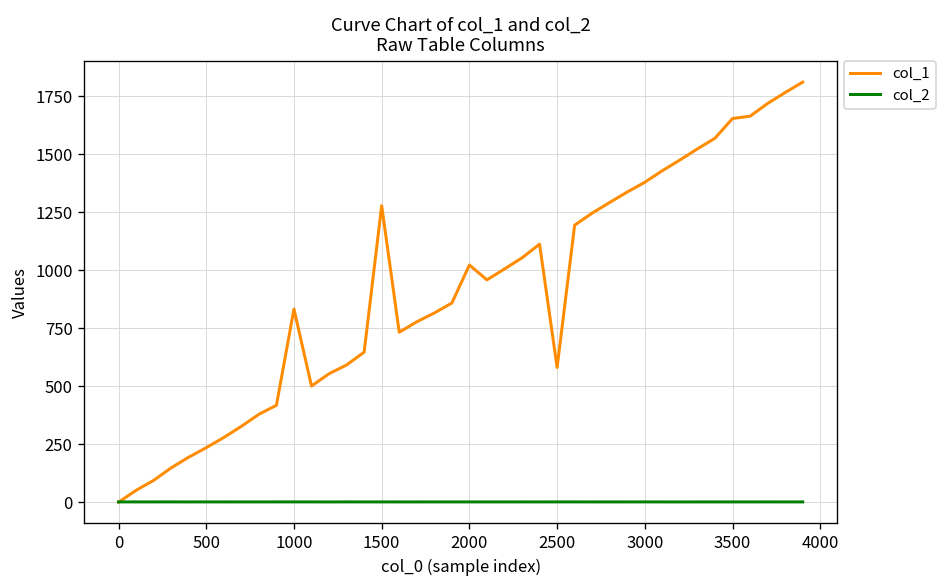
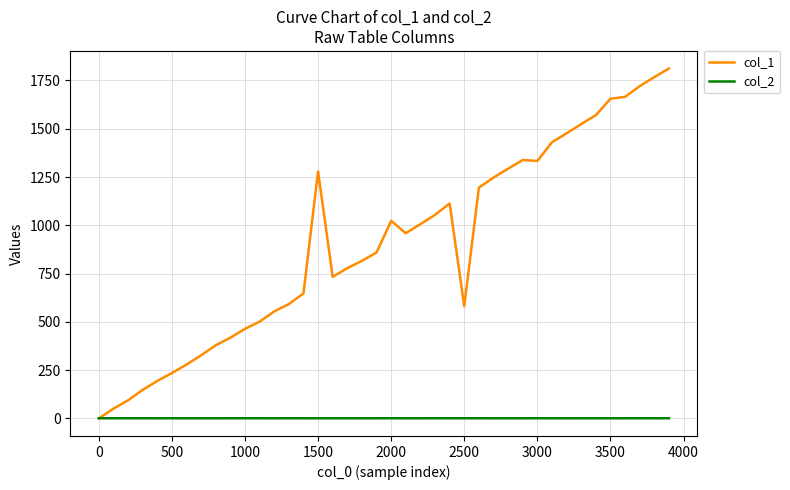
  {
    "col_1": {
      "500": 240,
-     "1000": 830,
+     "1000": 460,
      "1500": 1280,
      "2000": 1020,
      "2500": 580,
-     "3000": 1380,
+     "3000": 1330,
      "3500": 1660
    },
    "col_2": {
      "500": 0,
      "1000": 0,
      "1500": 0,
      "2000": 0,
      "2500": 0,
      "3000": 0,
      "3500": 0
    }
  }
